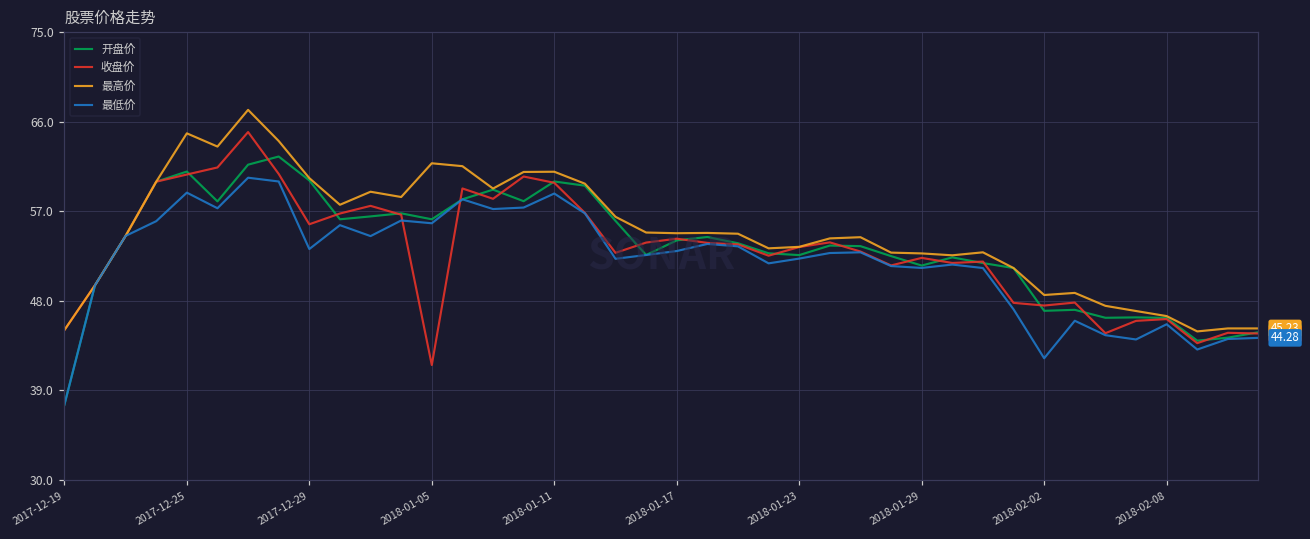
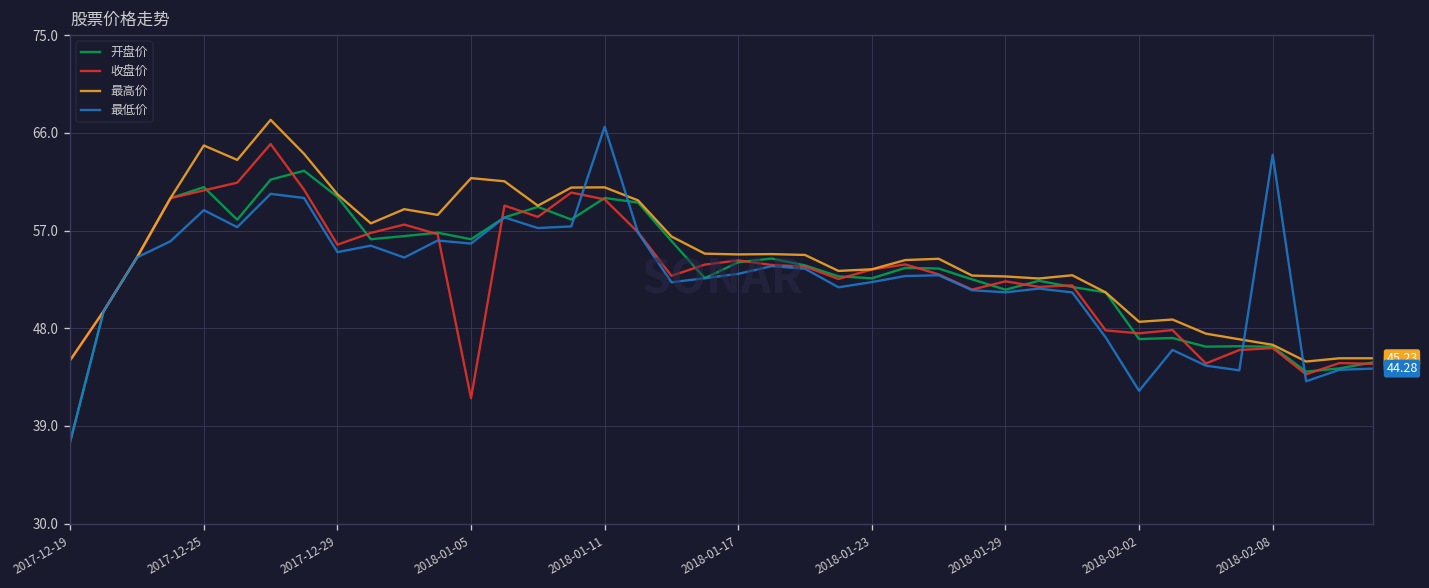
  {
    "开盘价": {
      "2017-12-25": 61,
      "2018-01-05": 56,
      "2018-01-23": 53,
      "2018-02-02": 47
    },
    "收盘价": {
      "2017-12-25": 61,
      "2017-12-29": 56,
      "2018-01-05": 42,
      "2018-01-29": 52,
      "2018-02-02": 48
    },
    "最高价": {
      "2017-12-25": 65,
      "2018-01-05": 62,
      "2018-01-11": 61,
      "2018-01-17": 55,
      "2018-01-29": 53,
      "2018-02-02": 49
    },
    "最低价": {
      "2017-12-25": 59,
-     "2017-12-29": 53,
+     "2017-12-29": 55,
      "2018-01-05": 56,
-     "2018-01-11": 59,
+     "2018-01-11": 67,
      "2018-01-17": 53,
      "2018-01-23": 52,
      "2018-02-02": 42,
-     "2018-02-08": 46
+     "2018-02-08": 64
    }
  }
